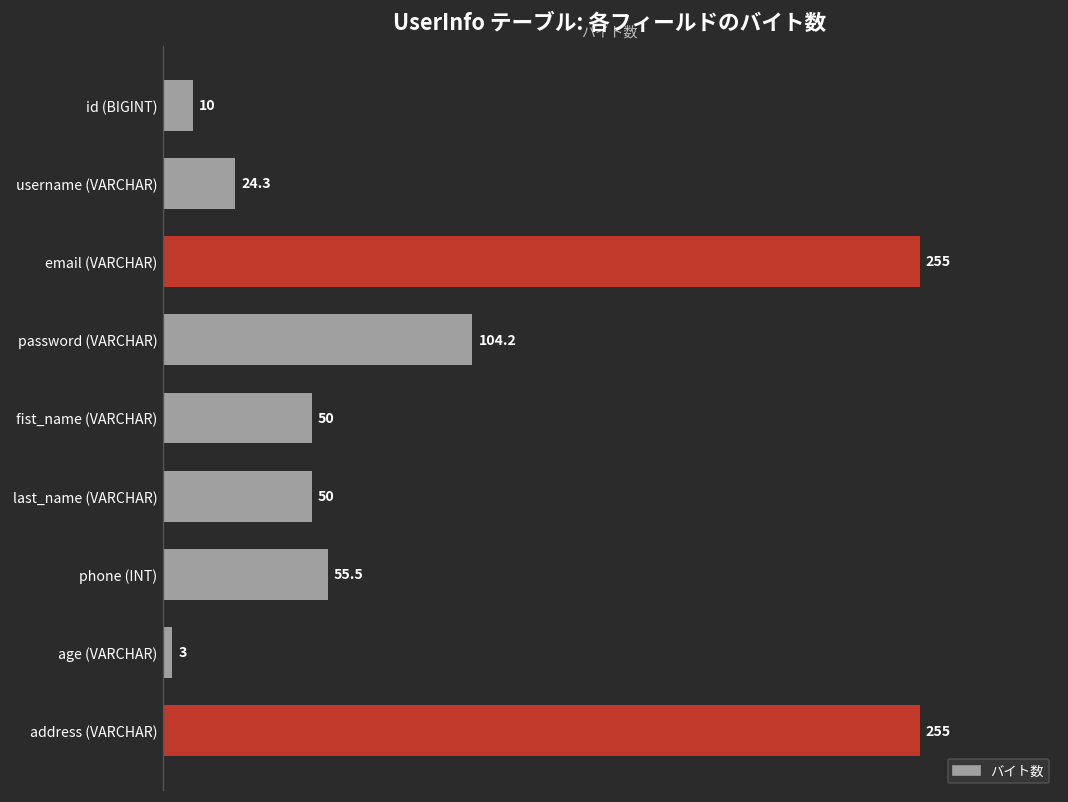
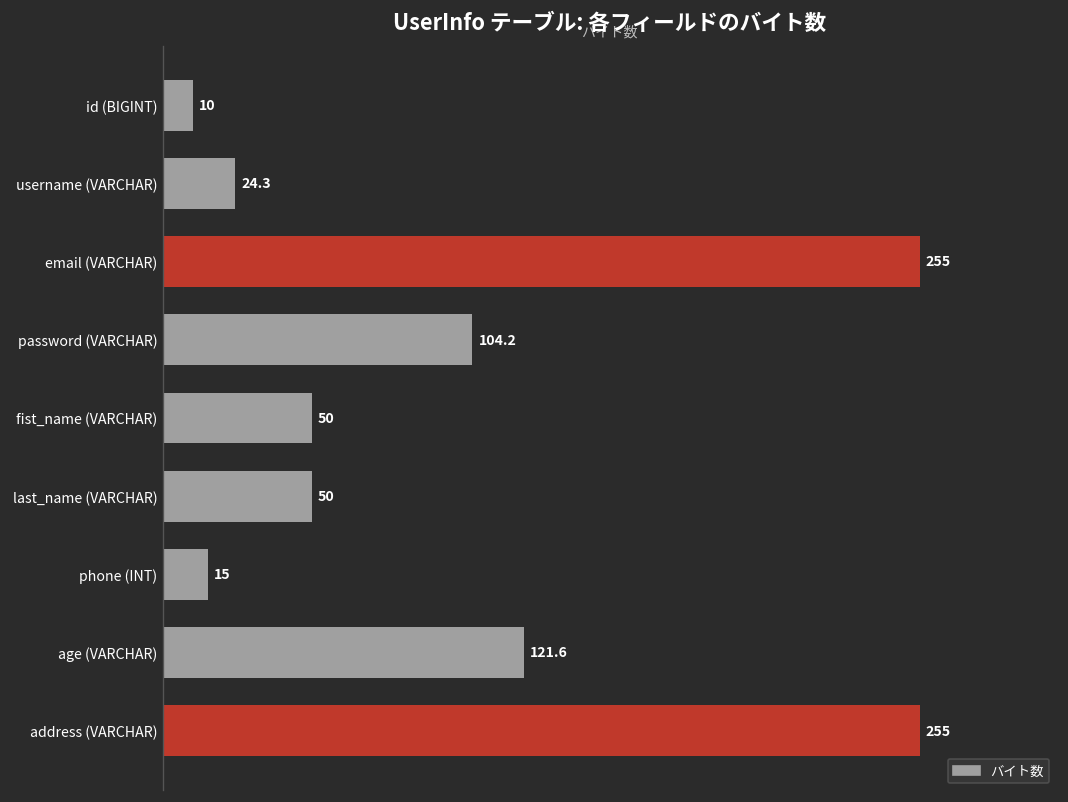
  {
    "id (BIGINT)": 10,
    "username (VARCHAR)": 24.3,
    "email (VARCHAR)": 255,
    "password (VARCHAR)": 104.2,
    "fist_name (VARCHAR)": 50,
    "last_name (VARCHAR)": 50,
-   "phone (INT)": 55.5,
-   "age (VARCHAR)": 3,
+   "phone (INT)": 15,
+   "age (VARCHAR)": 121.6,
    "address (VARCHAR)": 255
  }
